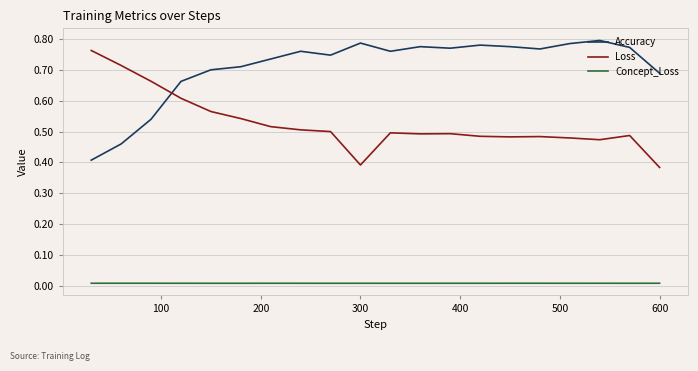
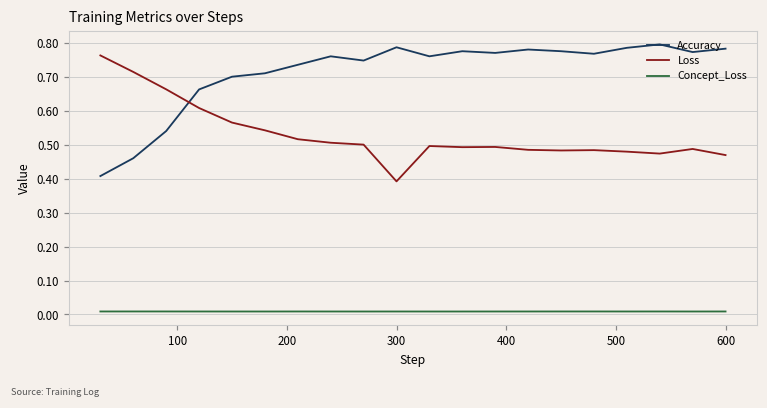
  {
    "Accuracy": {
      "300": 0.79,
-     "600": 0.69
+     "600": 0.78
    },
    "Loss": {
      "300": 0.39,
-     "600": 0.38
+     "600": 0.47
    },
    "Concept_Loss": {
      "300": 0.01,
      "600": 0.01
    }
  }
